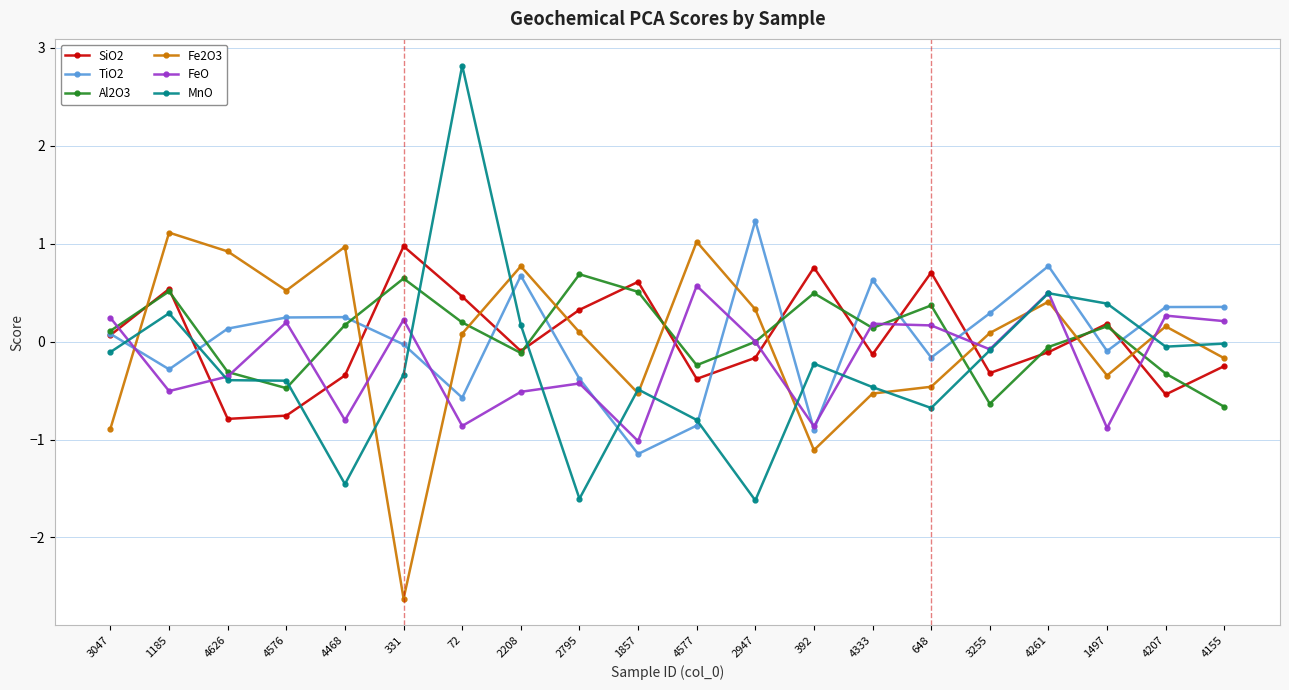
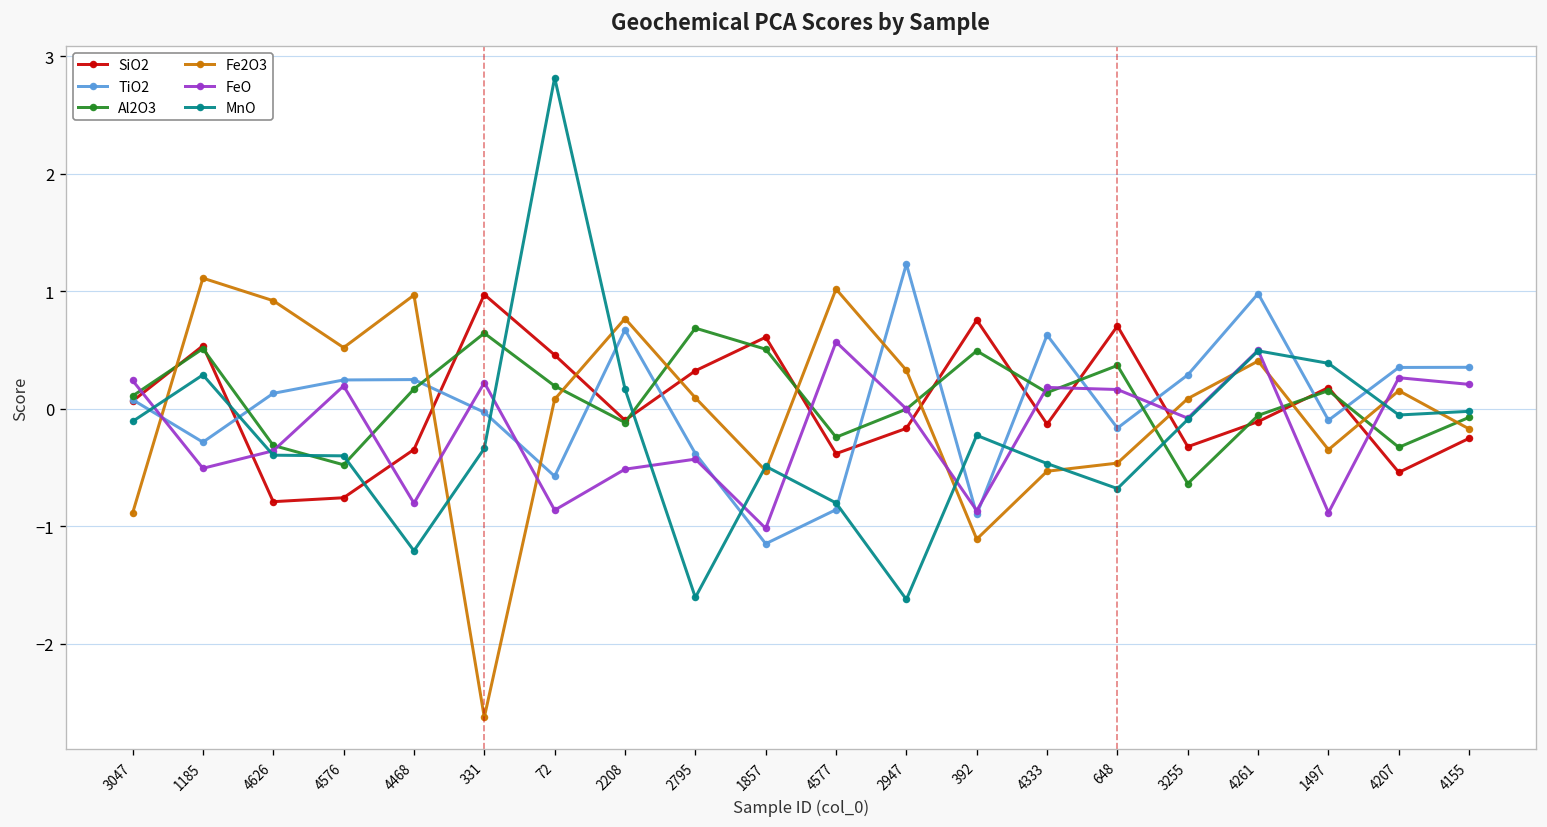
  {
    "SiO2": {
      "4626": -0.8,
      "4576": -0.8,
      "4468": -0.3,
      "331": 1.0,
      "72": 0.5,
      "2795": 0.3,
      "1857": 0.6,
      "4577": -0.4,
      "2947": -0.2,
      "392": 0.8,
      "4333": -0.1,
      "648": 0.7,
      "3255": -0.3,
      "4261": -0.1,
      "4207": -0.5,
      "4155": -0.3
    },
    "TiO2": {
      "1185": -0.3,
      "4626": 0.1,
      "4576": 0.2,
      "4468": 0.2,
      "331": 0.0,
      "72": -0.6,
      "2208": 0.7,
      "2795": -0.4,
      "1857": -1.1,
      "4577": -0.9,
      "2947": 1.2,
      "392": -0.9,
      "4333": 0.6,
      "648": -0.2,
      "3255": 0.3,
-     "4261": 0.8,
+     "4261": 1.0,
      "1497": -0.1,
      "4207": 0.4,
      "4155": 0.4
    },
    "Al2O3": {
      "3047": 0.1,
      "4626": -0.3,
      "4576": -0.5,
      "4468": 0.2,
      "331": 0.6,
      "72": 0.2,
      "2795": 0.7,
      "1857": 0.5,
      "4577": -0.2,
      "392": 0.5,
      "4333": 0.1,
      "648": 0.4,
      "3255": -0.6,
      "4261": -0.1,
      "4207": -0.3,
-     "4155": -0.7
+     "4155": -0.1
    },
    "Fe2O3": {
      "3047": -0.9,
      "1185": 1.1,
      "4626": 0.9,
      "4576": 0.5,
      "4468": 1.0,
      "331": -2.6,
      "72": 0.1,
      "2208": 0.8,
      "2795": 0.1,
      "1857": -0.5,
      "4577": 1.0,
      "2947": 0.3,
      "392": -1.1,
      "4333": -0.5,
      "648": -0.5,
      "3255": 0.1,
      "4261": 0.4,
      "1497": -0.3,
      "4207": 0.2,
      "4155": -0.2
    },
    "FeO": {
      "3047": 0.2,
      "1185": -0.5,
      "4626": -0.4,
      "4576": 0.2,
      "4468": -0.8,
      "331": 0.2,
      "72": -0.9,
      "2208": -0.5,
      "2795": -0.4,
      "1857": -1.0,
      "4577": 0.6,
      "392": -0.9,
      "4333": 0.2,
      "648": 0.2,
      "1497": -0.9,
      "4207": 0.3,
      "4155": 0.2
    },
    "MnO": {
      "3047": -0.1,
      "1185": 0.3,
      "4626": -0.4,
      "4576": -0.4,
-     "4468": -1.5,
+     "4468": -1.2,
      "331": -0.3,
      "72": 2.8,
      "2208": 0.2,
      "2795": -1.6,
      "1857": -0.5,
      "4577": -0.8,
      "2947": -1.6,
      "392": -0.2,
      "4333": -0.5,
      "648": -0.7,
      "1497": 0.4,
      "4207": -0.1,
      "4155": 0.0
    }
  }
